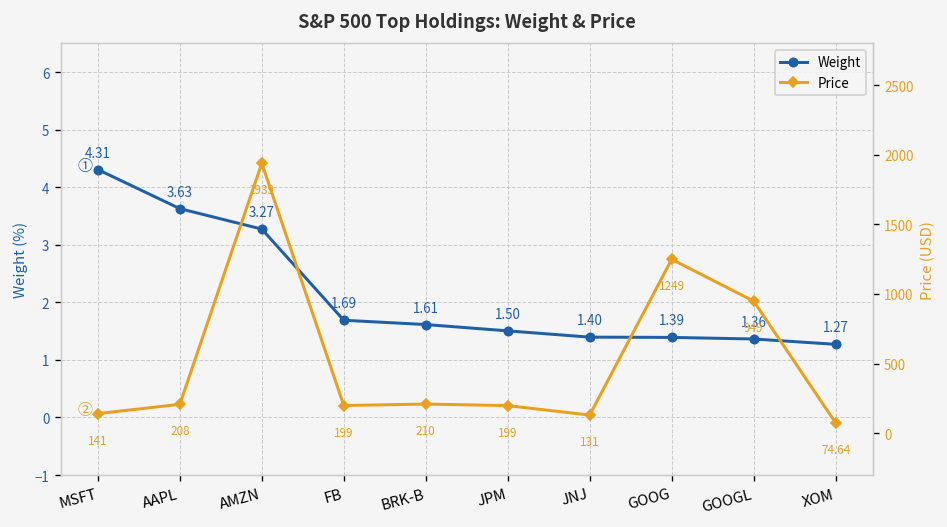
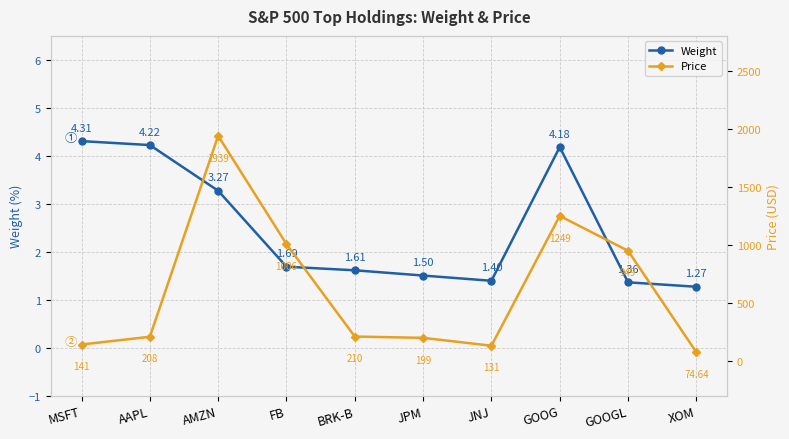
  {
    "Weight": {
      "MSFT": 4.31,
-     "AAPL": 3.63,
+     "AAPL": 4.22,
      "AMZN": 3.27,
      "FB": 1.69,
      "BRK-B": 1.61,
      "JPM": 1.50,
      "JNJ": 1.40,
-     "GOOG": 1.39,
+     "GOOG": 4.18,
      "XOM": 1.27
    },
    "Price": {
      "MSFT": 141,
      "AAPL": 208,
      "AMZN": 1939,
-     "FB": 199,
+     "FB": 1006,
      "BRK-B": 210,
      "JPM": 199,
      "JNJ": 131,
      "GOOG": 1249,
      "XOM": 74.64
    }
  }
